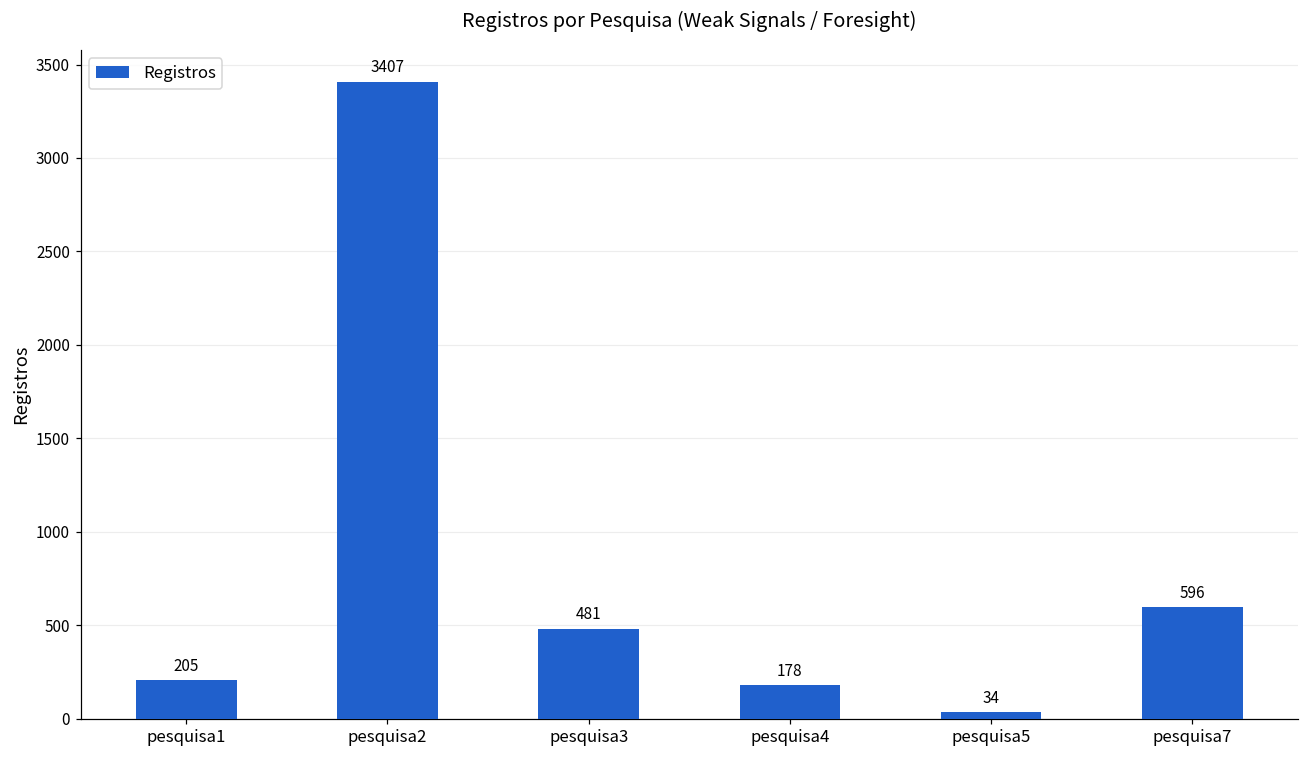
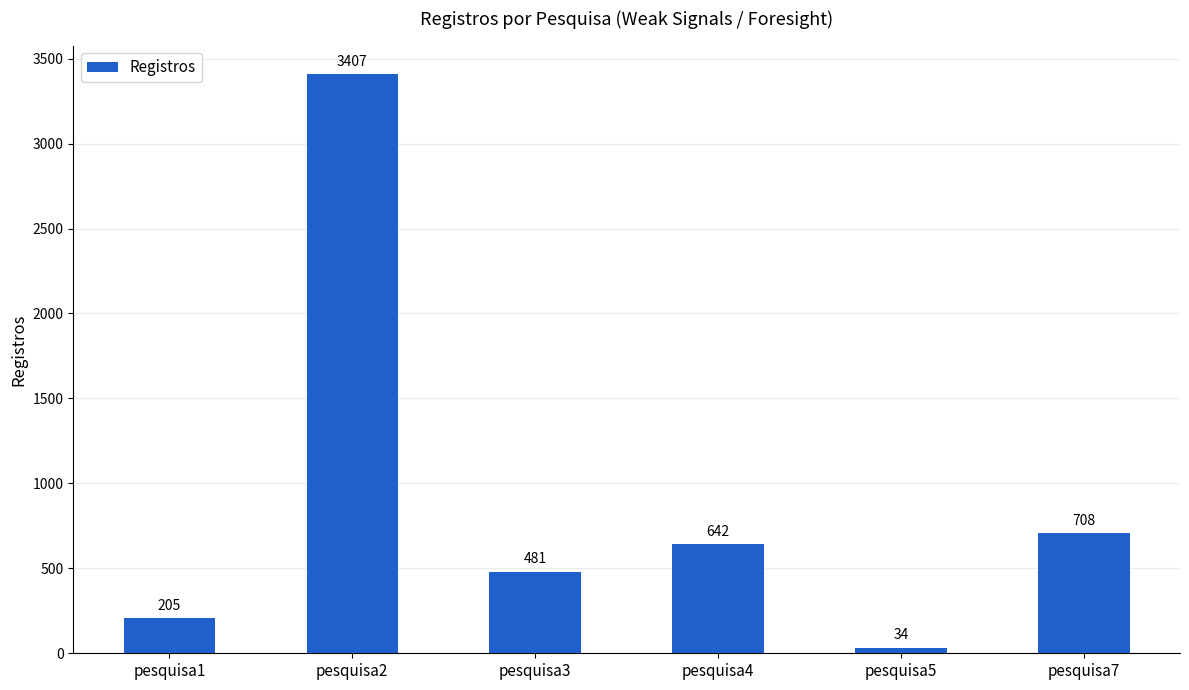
  {
    "pesquisa1": 205,
    "pesquisa2": 3407,
    "pesquisa3": 481,
-   "pesquisa4": 178,
+   "pesquisa4": 642,
    "pesquisa5": 34,
-   "pesquisa7": 596
+   "pesquisa7": 708
  }
